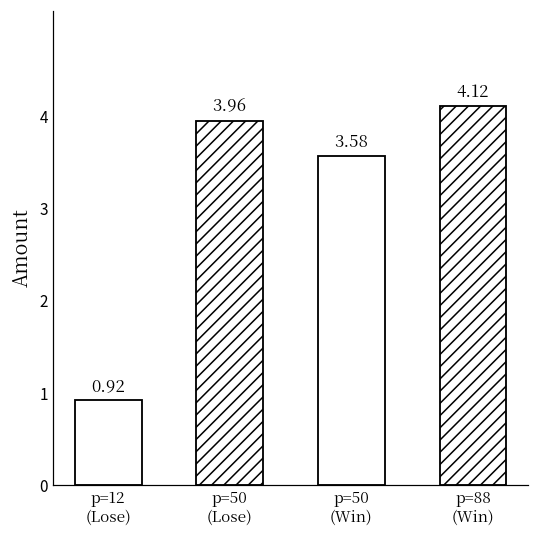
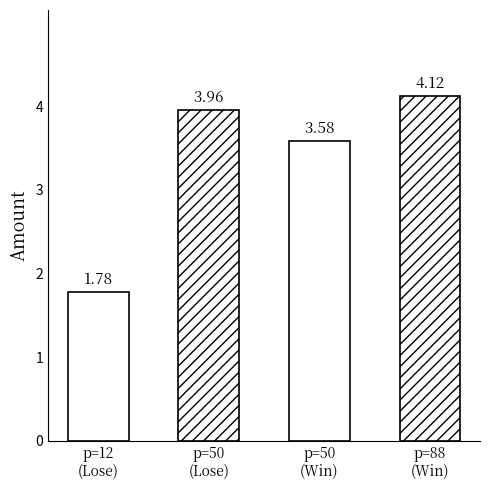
  {
-   "p=12 (Lose)": 0.92,
+   "p=12 (Lose)": 1.78,
    "p=50 (Lose)": 3.96,
    "p=50 (Win)": 3.58,
    "p=88 (Win)": 4.12
  }
